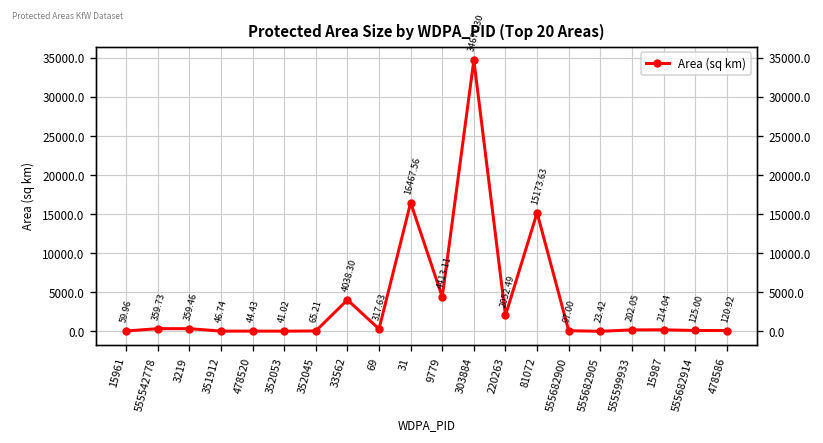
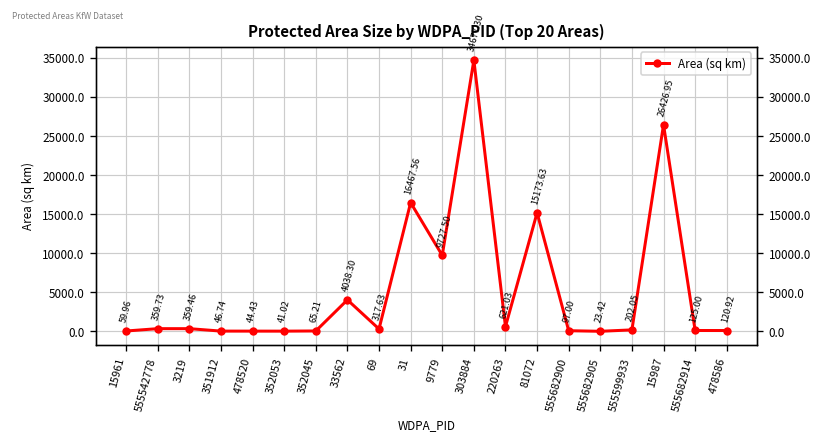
  {
    "15961": 59.96,
    "555542778": 359.73,
    "3219": 359.46,
    "351912": 46.74,
    "478520": 44.43,
    "352053": 41.02,
    "352045": 65.21,
    "33562": 4038.30,
    "69": 317.63,
    "31": 16467.56,
-   "9779": 4413.11,
+   "9779": 9727.50,
    "303884": 34677.30,
-   "220263": 2052.49,
+   "220263": 621.03,
    "81072": 15173.63,
    "555682900": 97.00,
    "555682905": 23.42,
    "555599933": 202.05,
-   "15987": 214.04,
+   "15987": 26426.95,
    "555682914": 125.00,
    "478586": 120.92
  }
